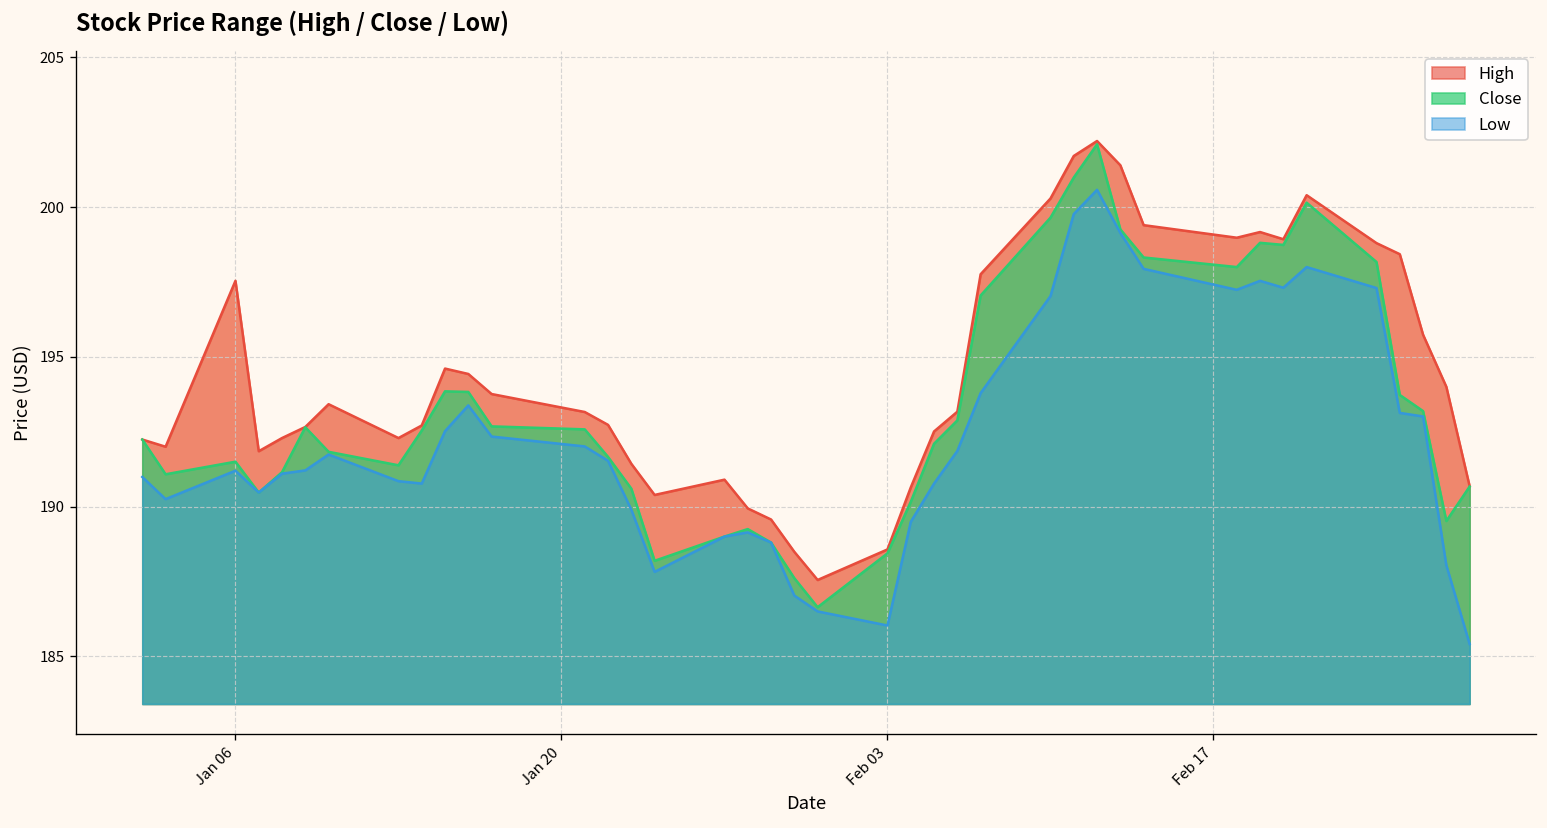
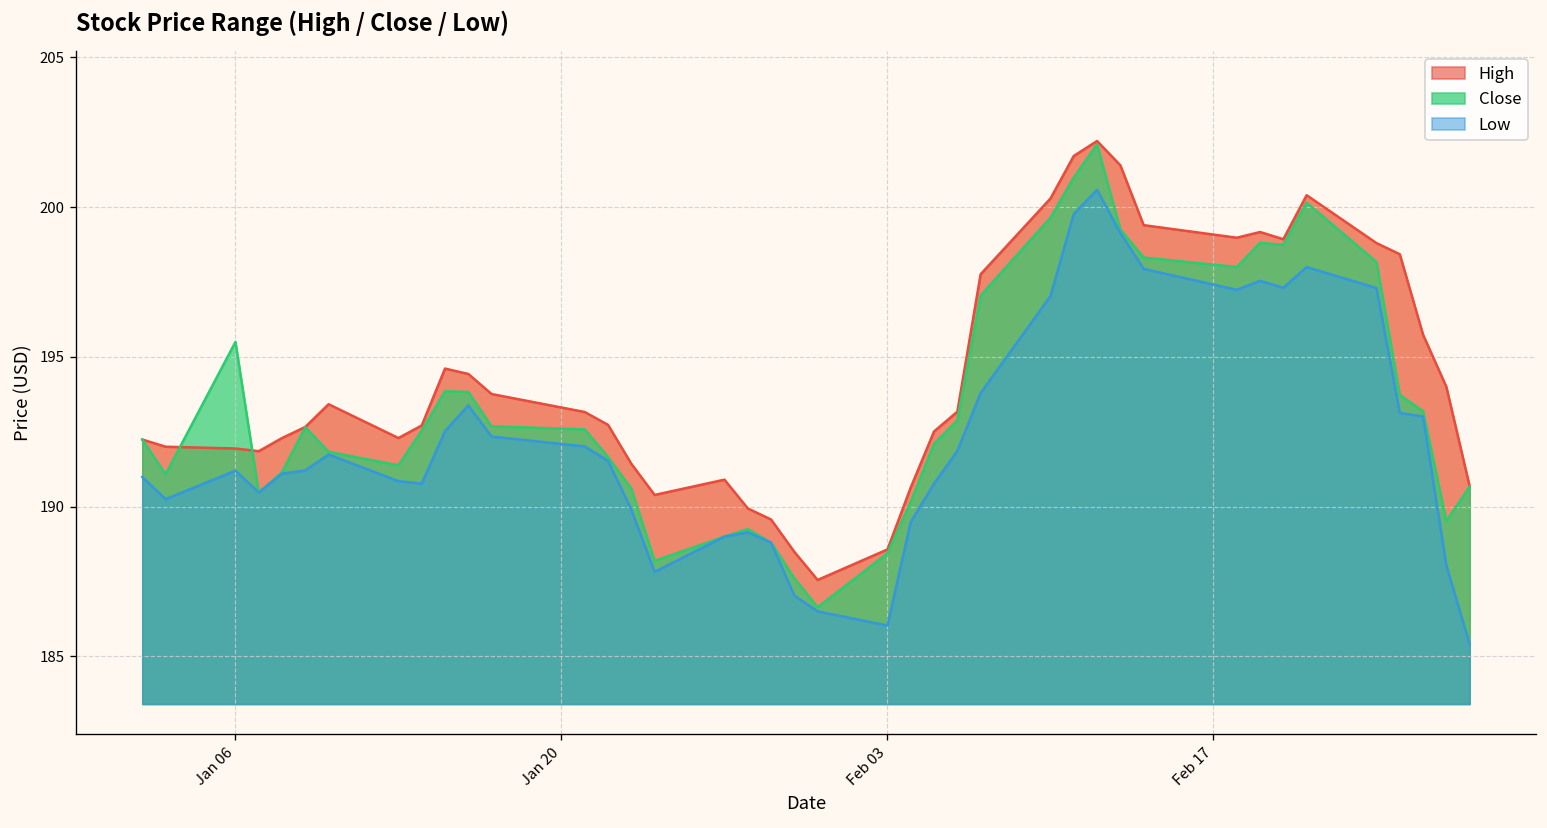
  {
    "High": {
-     "Jan 06": 197.5,
+     "Jan 06": 191.9,
      "Feb 03": 188.6
    },
    "Close": {
-     "Jan 06": 191.5,
+     "Jan 06": 195.5,
      "Feb 03": 188.4
    },
    "Low": {
      "Jan 06": 191.2,
      "Feb 03": 186.0
    }
  }
